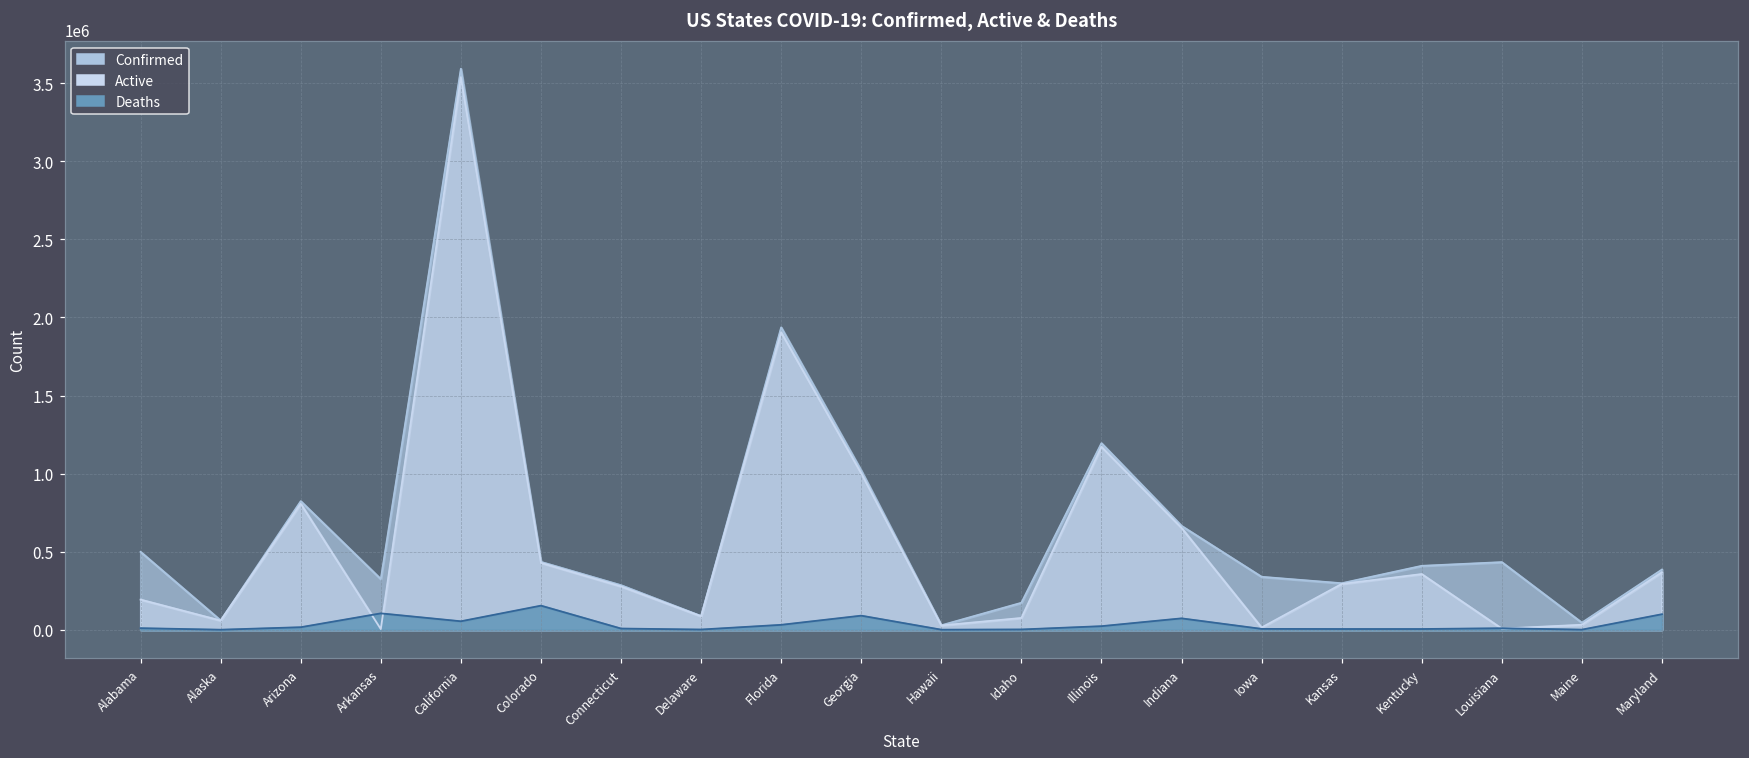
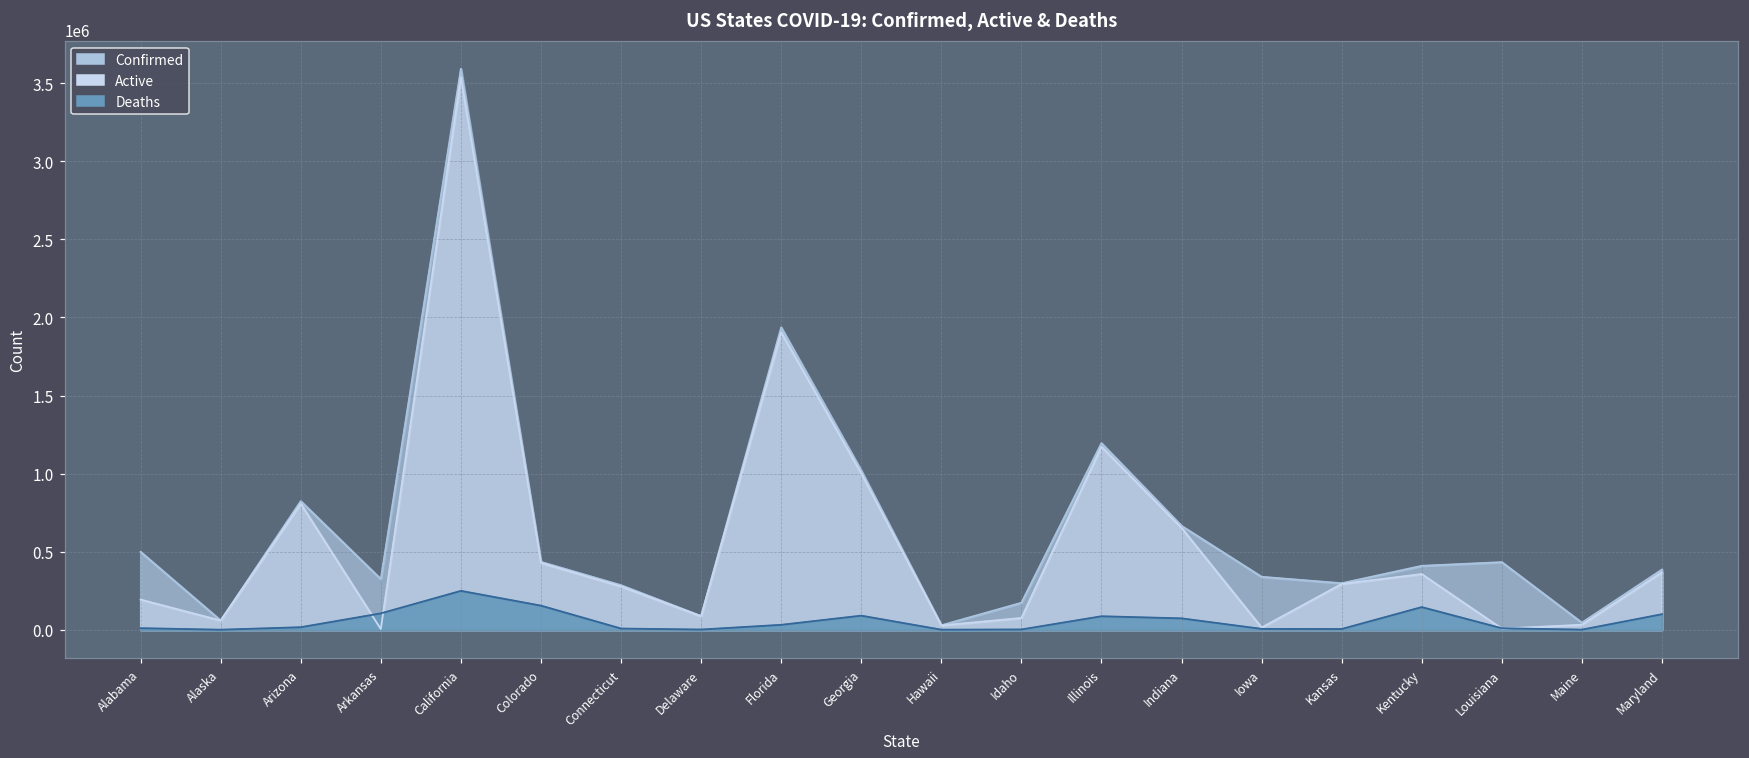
  {
    "Deaths": {
      "Alabama": 10000,
      "Alaska": 0,
      "Arizona": 20000,
      "Arkansas": 100000,
-     "California": 50000,
+     "California": 250000,
      "Colorado": 150000,
      "Connecticut": 10000,
      "Delaware": 0,
      "Florida": 30000,
      "Georgia": 90000,
      "Hawaii": 0,
      "Idaho": 0,
-     "Illinois": 20000,
+     "Illinois": 90000,
      "Indiana": 70000,
      "Kansas": 0,
-     "Kentucky": 0,
+     "Kentucky": 150000,
      "Maine": 0,
      "Maryland": 100000
    }
  }
